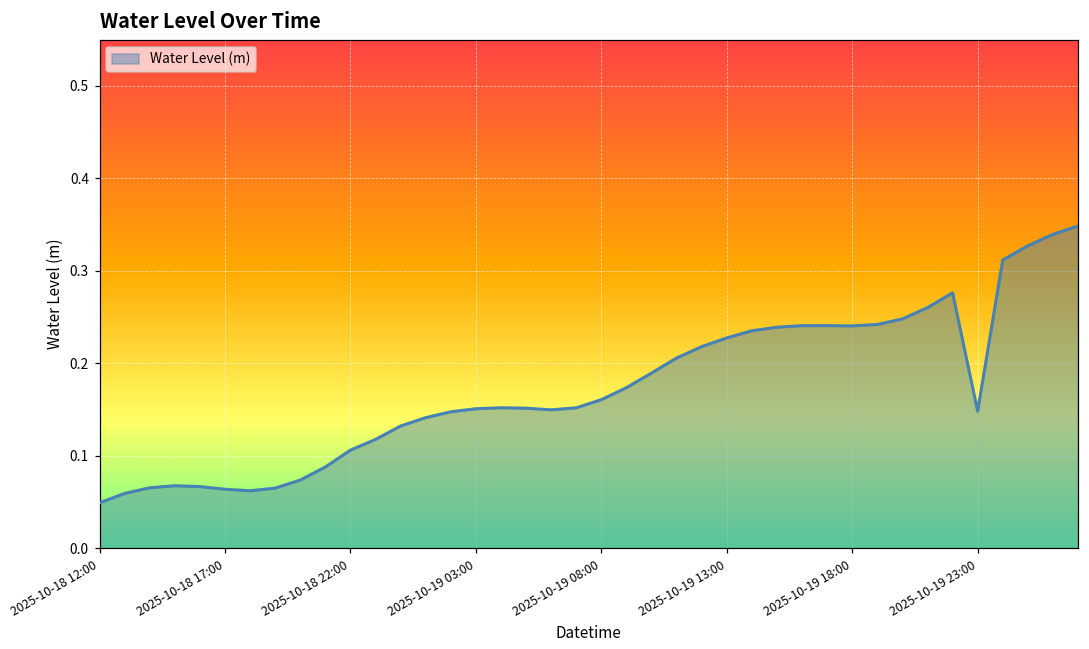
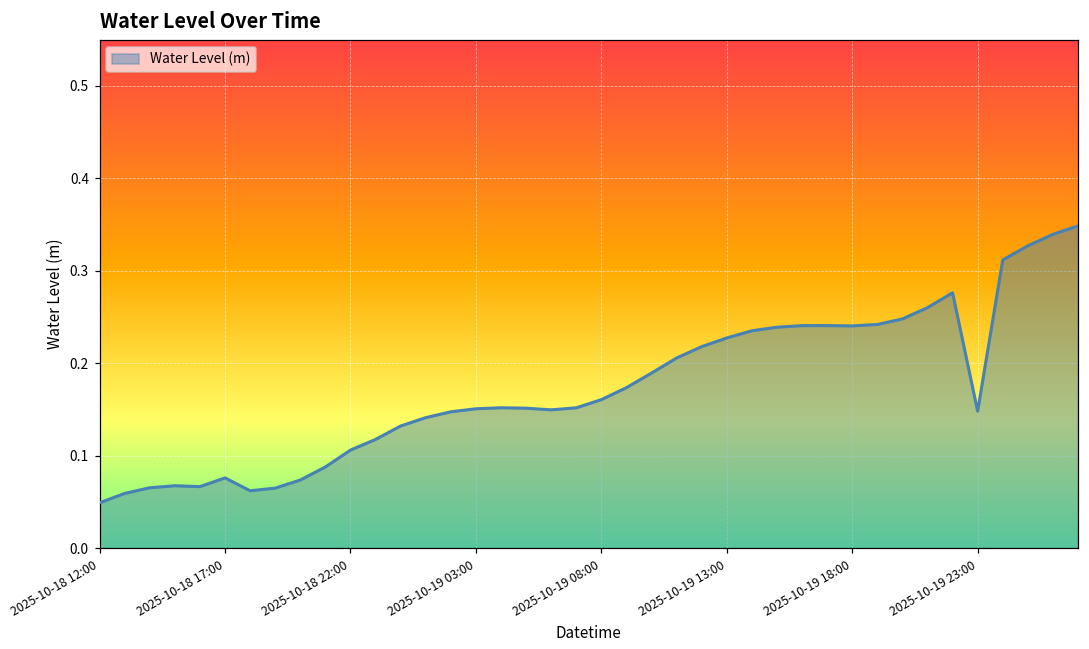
  {
    "2025-10-18 12:00": 0.05,
-   "2025-10-18 17:00": 0.06,
+   "2025-10-18 17:00": 0.08,
    "2025-10-18 22:00": 0.11,
    "2025-10-19 03:00": 0.15,
    "2025-10-19 08:00": 0.16,
    "2025-10-19 13:00": 0.23,
    "2025-10-19 18:00": 0.24,
    "2025-10-19 23:00": 0.15
  }
